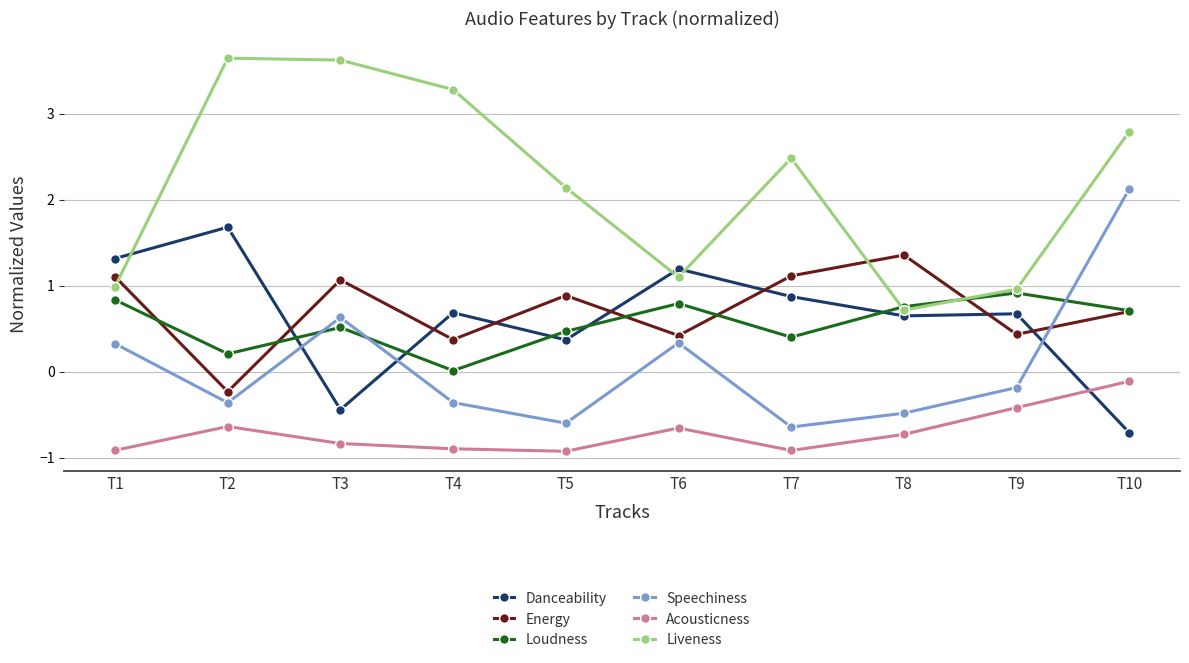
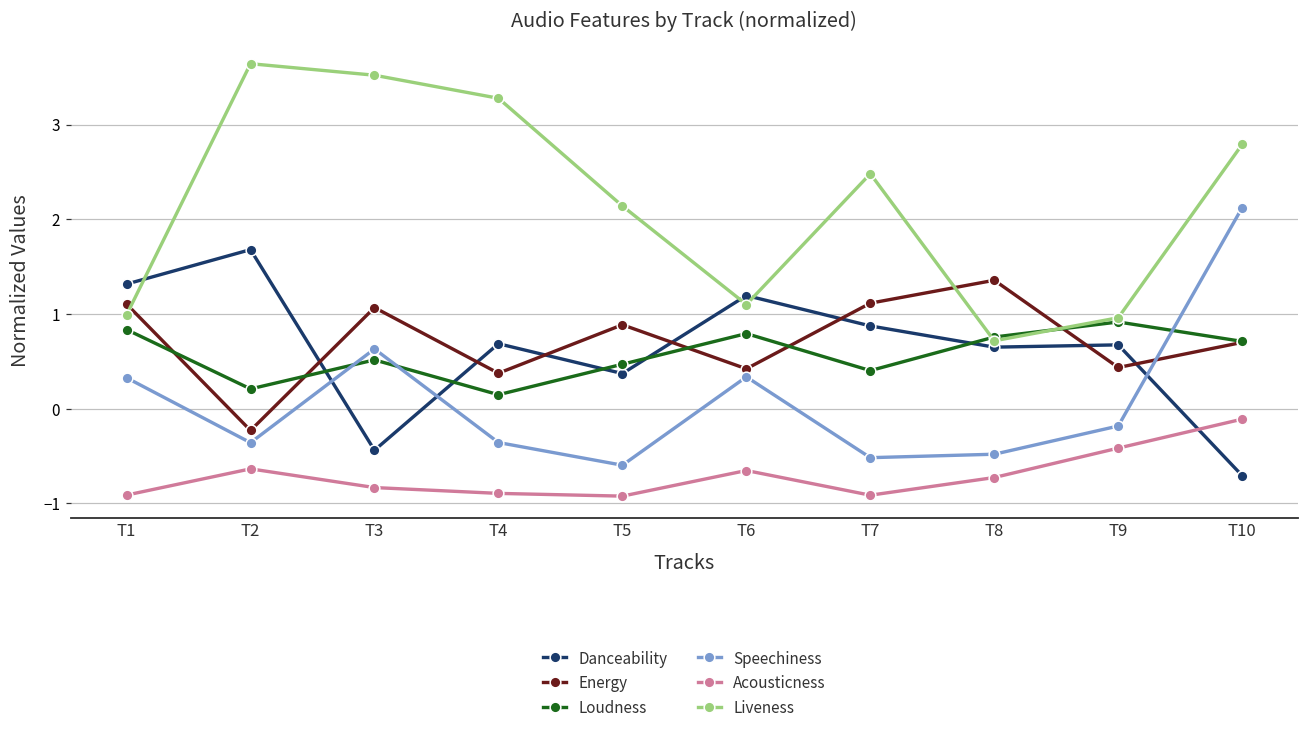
  {
    "Danceability": {
      "T1": 1.3,
      "T2": 1.7,
      "T3": -0.4,
      "T4": 0.7,
      "T5": 0.4,
      "T6": 1.2,
      "T7": 0.9,
      "T8": 0.7,
      "T9": 0.7,
      "T10": -0.7
    },
    "Energy": {
      "T1": 1.1,
      "T2": -0.2,
      "T3": 1.1,
      "T4": 0.4,
      "T5": 0.9,
      "T6": 0.4,
      "T7": 1.1,
      "T8": 1.4,
      "T9": 0.4
    },
    "Loudness": {
      "T1": 0.8,
      "T2": 0.2,
      "T3": 0.5,
-     "T4": 0.0,
+     "T4": 0.1,
      "T5": 0.5,
      "T6": 0.8,
      "T7": 0.4,
      "T8": 0.8,
      "T9": 0.9
    },
    "Speechiness": {
      "T1": 0.3,
      "T2": -0.4,
      "T3": 0.6,
      "T4": -0.4,
      "T5": -0.6,
      "T6": 0.3,
-     "T7": -0.6,
+     "T7": -0.5,
      "T8": -0.5,
      "T9": -0.2,
      "T10": 2.1
    },
    "Acousticness": {
      "T1": -0.9,
      "T2": -0.6,
      "T3": -0.8,
      "T4": -0.9,
      "T5": -0.9,
      "T6": -0.7,
      "T7": -0.9,
      "T8": -0.7,
      "T9": -0.4,
      "T10": -0.1
    },
    "Liveness": {
      "T1": 1.0,
      "T2": 3.6,
-     "T3": 3.6,
+     "T3": 3.5,
      "T4": 3.3,
      "T5": 2.1,
      "T6": 1.1,
      "T7": 2.5,
      "T8": 0.7,
      "T9": 1.0,
      "T10": 2.8
    }
  }
